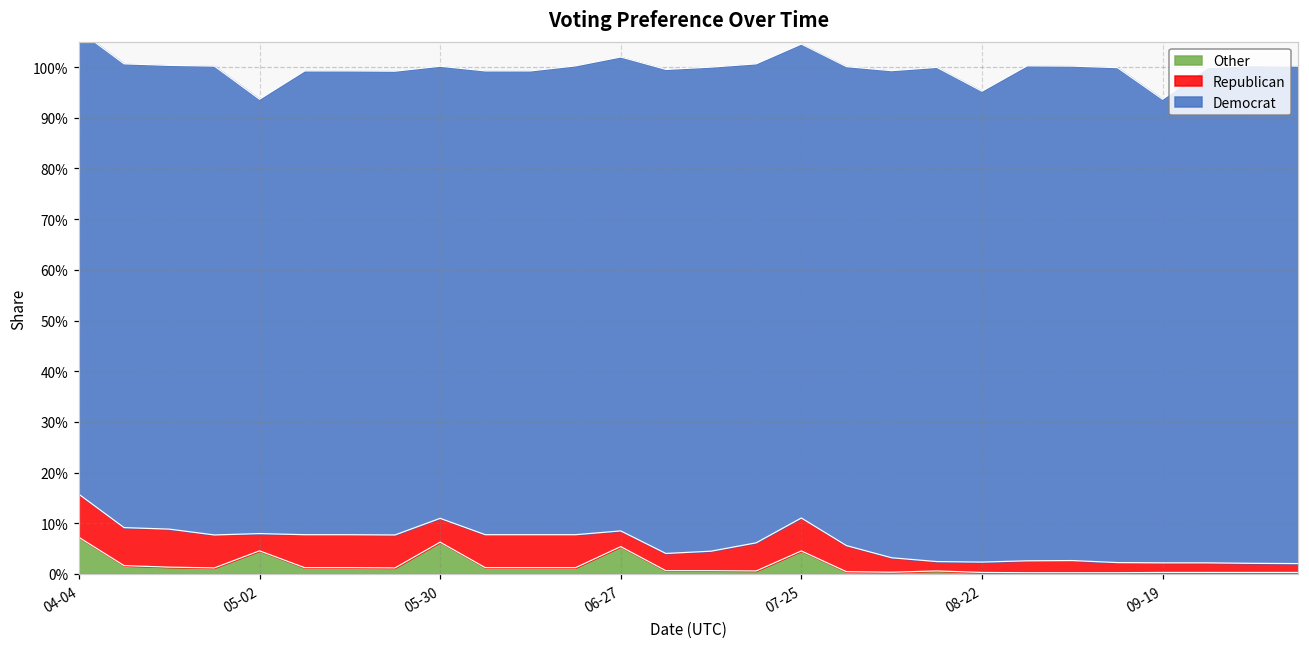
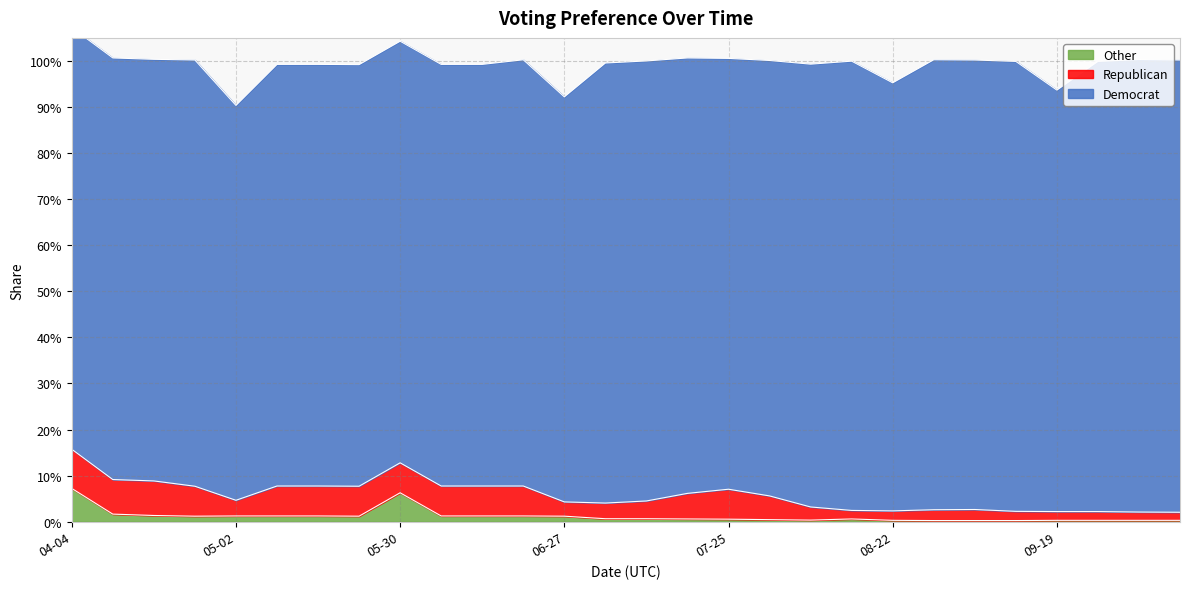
  {
    "Other": {
      "04-04": "7%",
-     "05-02": "5%",
+     "05-02": "1%",
      "05-30": "6%",
-     "06-27": "5%",
-     "07-25": "5%",
+     "06-27": "1%",
+     "07-25": "1%",
      "08-22": "0%",
      "09-19": "0%"
    },
    "Republican": {
      "04-04": "9%",
      "05-02": "3%",
-     "05-30": "5%",
+     "05-30": "7%",
      "06-27": "3%",
      "07-25": "7%",
      "08-22": "2%",
      "09-19": "2%"
    },
    "Democrat": {
      "05-02": "86%",
-     "05-30": "89%",
-     "06-27": "94%",
+     "05-30": "91%",
+     "06-27": "88%",
      "07-25": "94%",
      "08-22": "93%",
      "09-19": "91%"
    }
  }
